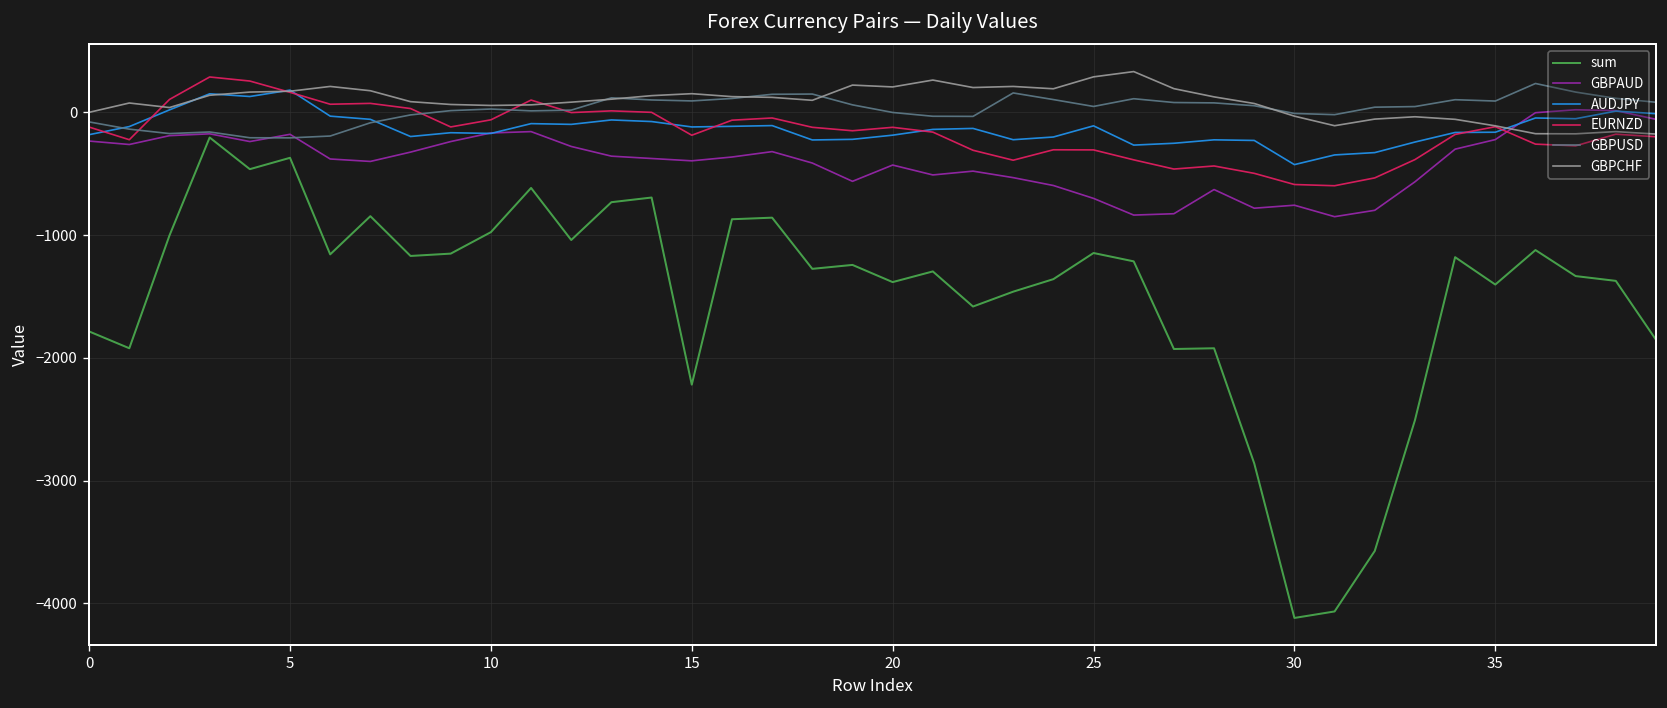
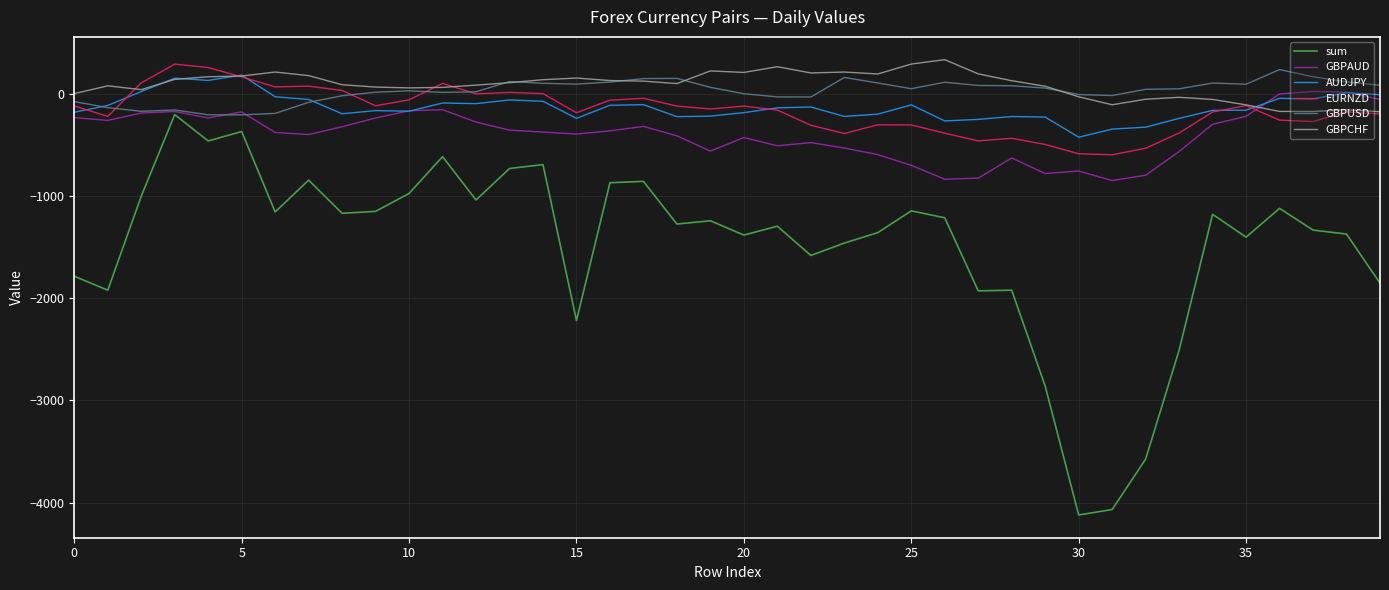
  {
    "sum": {
      "0": -1790,
      "5": -370,
      "10": -980,
      "15": -2220,
      "20": -1380,
      "25": -1150,
      "30": -4120,
      "35": -1400
    },
    "GBPAUD": {
      "0": -230,
      "5": -180,
      "15": -400,
      "20": -430,
      "25": -700,
      "30": -760,
      "35": -220
    },
    "AUDJPY": {
      "0": -180,
-     "15": -120,
+     "15": -240,
      "20": -190,
      "25": -110,
      "30": -430,
      "35": -160
    },
    "EURNZD": {
      "0": -120,
      "10": -60,
      "15": -190,
      "20": -120,
      "25": -310,
      "30": -590
    },
    "GBPUSD": {
      "0": -80,
      "5": -210,
      "10": 30,
      "15": 90,
      "20": 0,
      "25": 50,
      "35": 90
    },
    "GBPCHF": {
      "0": 0,
      "10": 60,
      "15": 150,
      "20": 210,
      "25": 290
    }
  }
